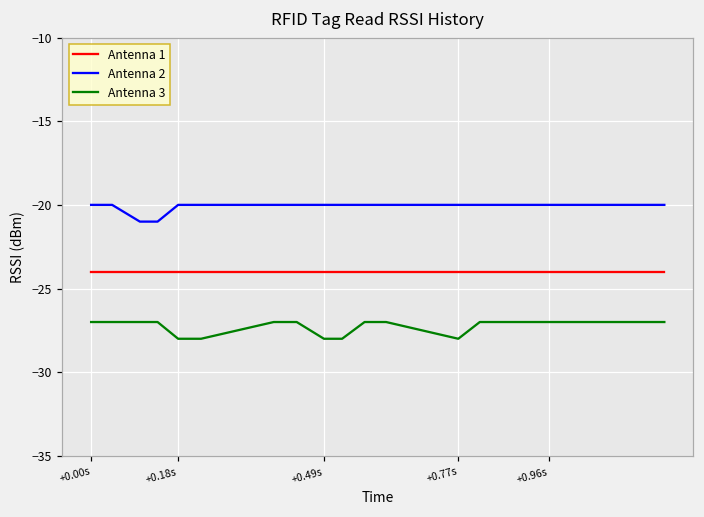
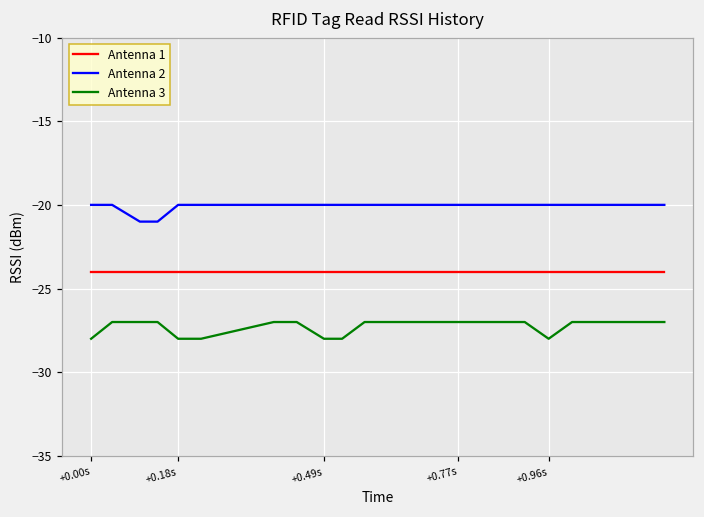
  {
    "Antenna 1": {
      "+0.00s": -24,
      "+0.18s": -24,
      "+0.49s": -24,
      "+0.77s": -24,
      "+0.96s": -24
    },
    "Antenna 2": {
      "+0.00s": -20,
      "+0.18s": -20,
      "+0.49s": -20,
      "+0.77s": -20,
      "+0.96s": -20
    },
    "Antenna 3": {
-     "+0.00s": -27,
+     "+0.00s": -28,
      "+0.18s": -28,
      "+0.49s": -28,
-     "+0.77s": -28,
-     "+0.96s": -27
+     "+0.77s": -27,
+     "+0.96s": -28
    }
  }
